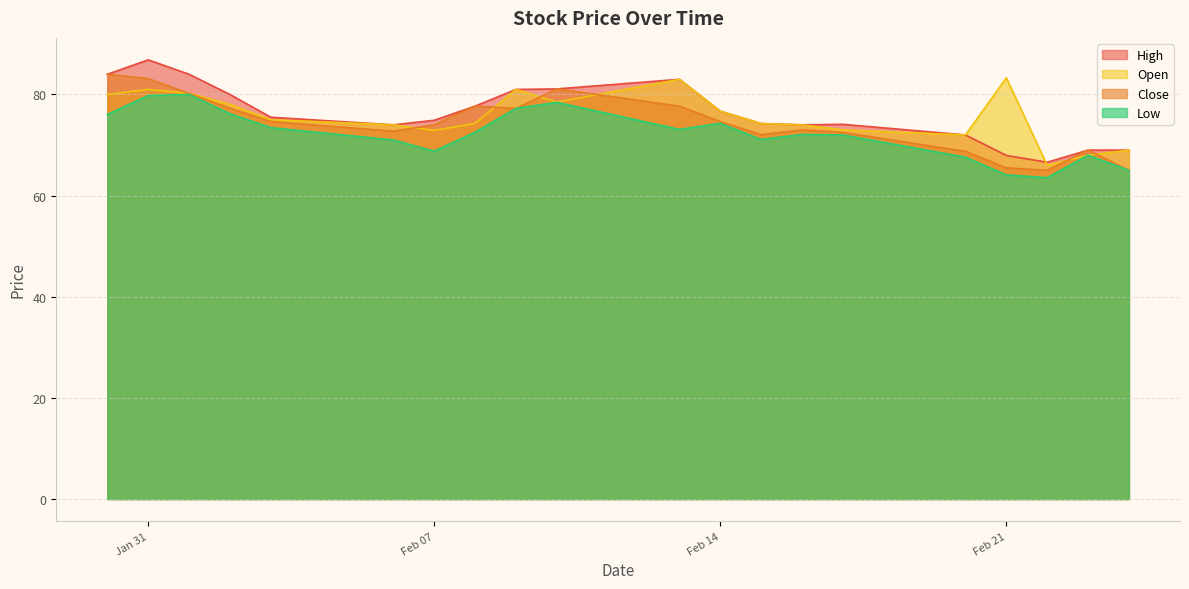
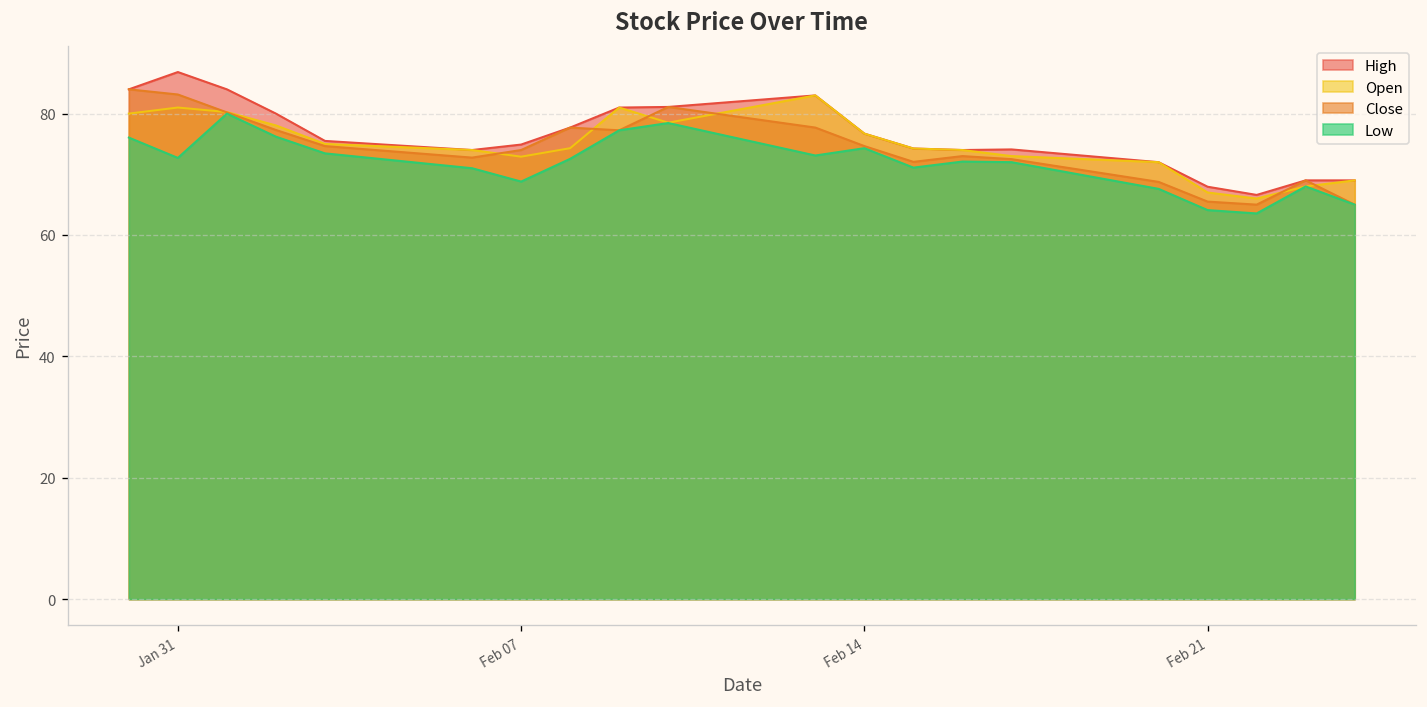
  {
    "Open": {
      "Jan 31": 81,
      "Feb 07": 73,
-     "Feb 21": 83
+     "Feb 21": 67
    },
    "Low": {
-     "Jan 31": 80,
+     "Jan 31": 73,
      "Feb 07": 69,
      "Feb 21": 64
    }
  }
